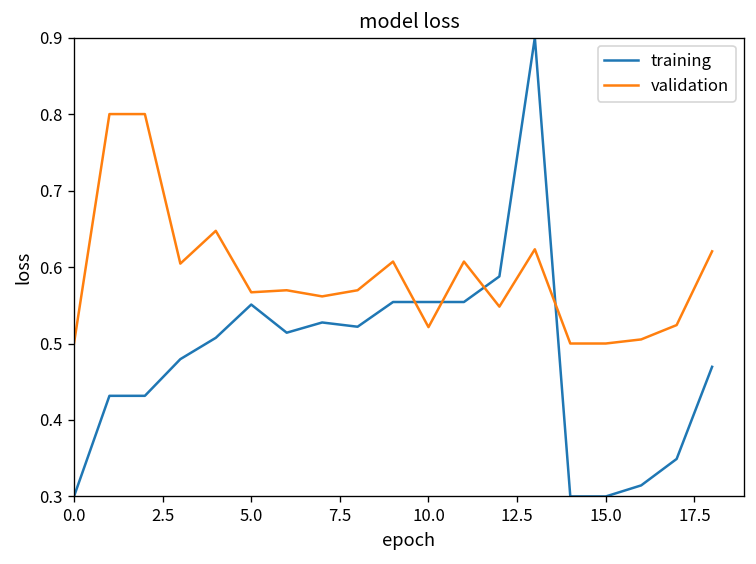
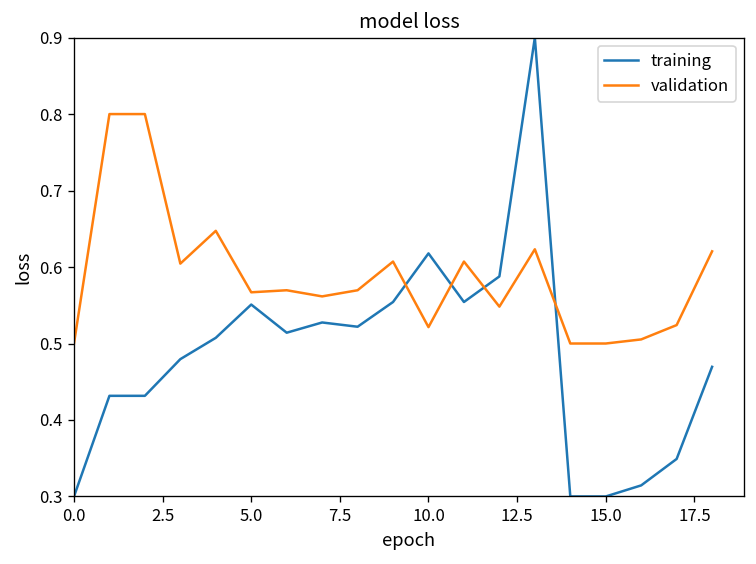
  {
    "training": {
      "0.0": 0.30,
      "5.0": 0.55,
-     "10.0": 0.55,
+     "10.0": 0.62,
      "15.0": 0.30
    },
    "validation": {
      "0.0": 0.50,
      "5.0": 0.57,
      "10.0": 0.52,
      "15.0": 0.50
    }
  }
